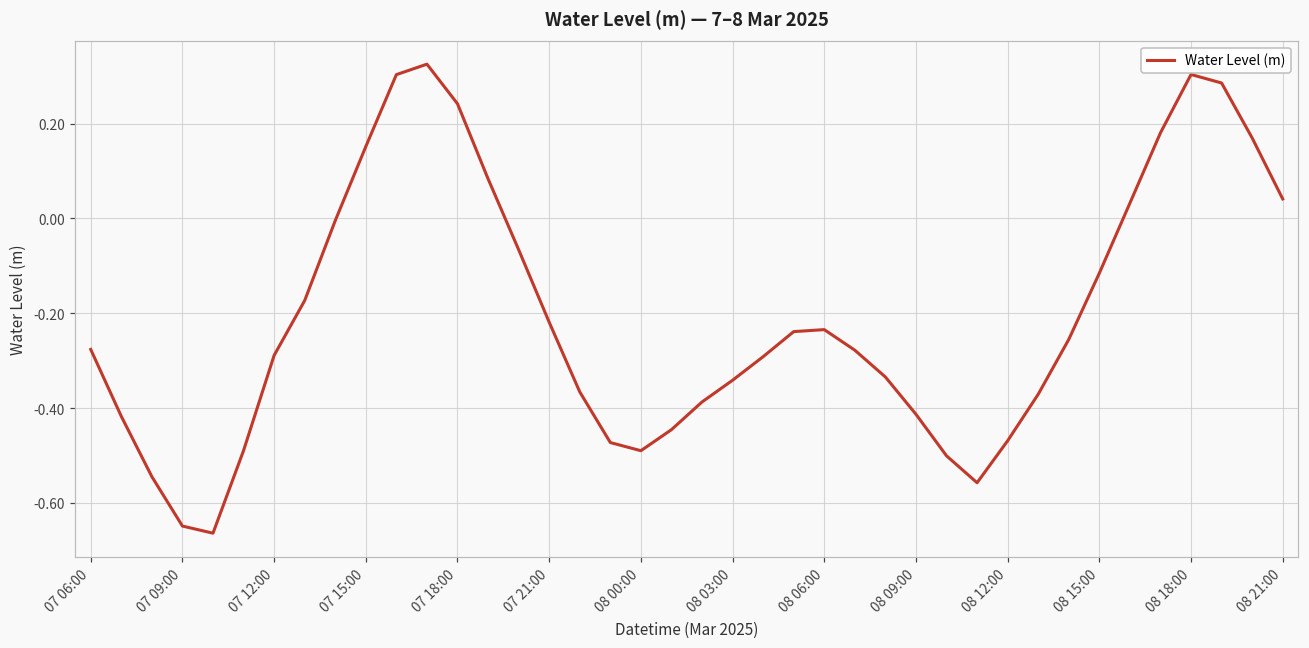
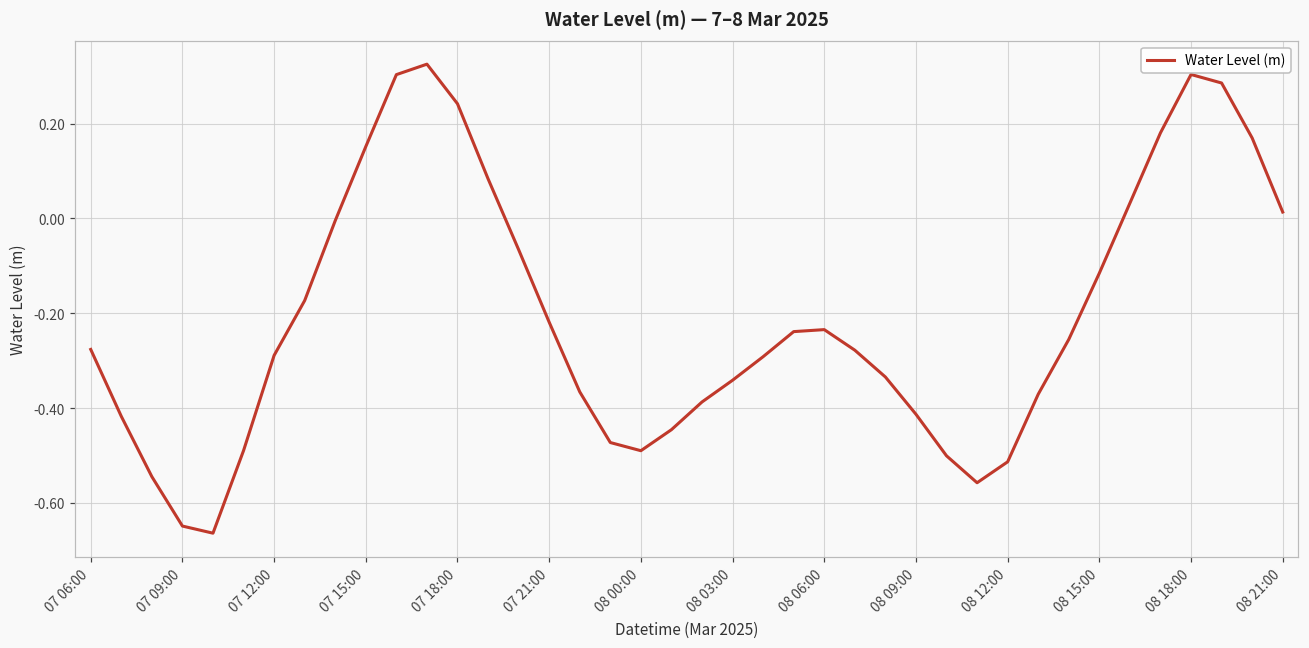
  {
    "07 06:00": -0.28,
    "07 09:00": -0.65,
    "07 12:00": -0.29,
    "07 15:00": 0.15,
    "07 18:00": 0.24,
    "07 21:00": -0.22,
    "08 00:00": -0.49,
    "08 03:00": -0.34,
    "08 06:00": -0.23,
    "08 09:00": -0.41,
-   "08 12:00": -0.47,
+   "08 12:00": -0.51,
    "08 15:00": -0.12,
    "08 18:00": 0.30,
-   "08 21:00": 0.04
+   "08 21:00": 0.01
  }
